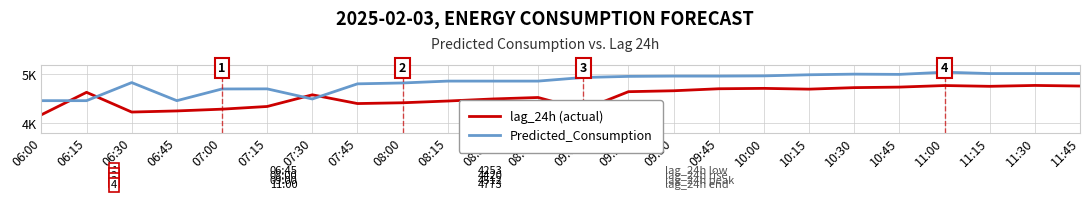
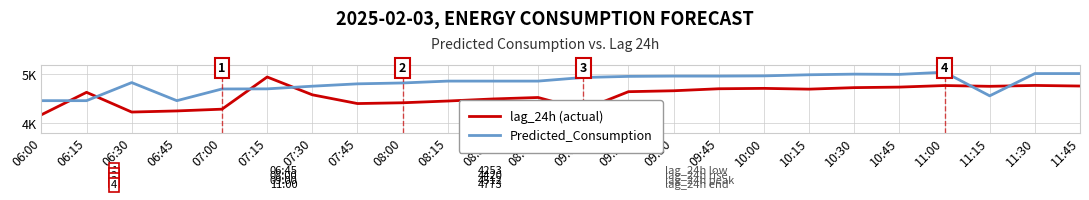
  {
    "lag_24h (actual)": {
      "06:00": 4200,
      "06:15": 4600,
      "06:30": 4200,
      "06:45": 4300,
      "07:00": 4300,
-     "07:15": 4300,
+     "07:15": 4900,
      "07:30": 4600,
      "07:45": 4400,
      "08:00": 4400,
      "08:15": 4500,
      "08:30": 4500,
      "08:45": 4500,
      "09:15": 4600,
      "09:30": 4700,
      "09:45": 4700,
      "10:00": 4700,
      "10:15": 4700,
      "10:30": 4700,
      "10:45": 4700,
      "11:00": 4800,
      "11:15": 4800,
      "11:30": 4800,
      "11:45": 4800
    },
    "Predicted_Consumption": {
      "06:00": 4500,
      "06:15": 4500,
      "06:30": 4800,
      "06:45": 4500,
      "07:15": 4700,
-     "07:30": 4500,
+     "07:30": 4800,
      "07:45": 4800,
      "08:15": 4900,
      "08:30": 4900,
      "08:45": 4900,
      "09:15": 5000,
      "09:30": 5000,
      "09:45": 5000,
      "10:00": 5000,
      "10:15": 5000,
      "10:30": 5000,
      "10:45": 5000,
-     "11:15": 5000,
+     "11:15": 4600,
      "11:30": 5000,
      "11:45": 5000
    }
  }
